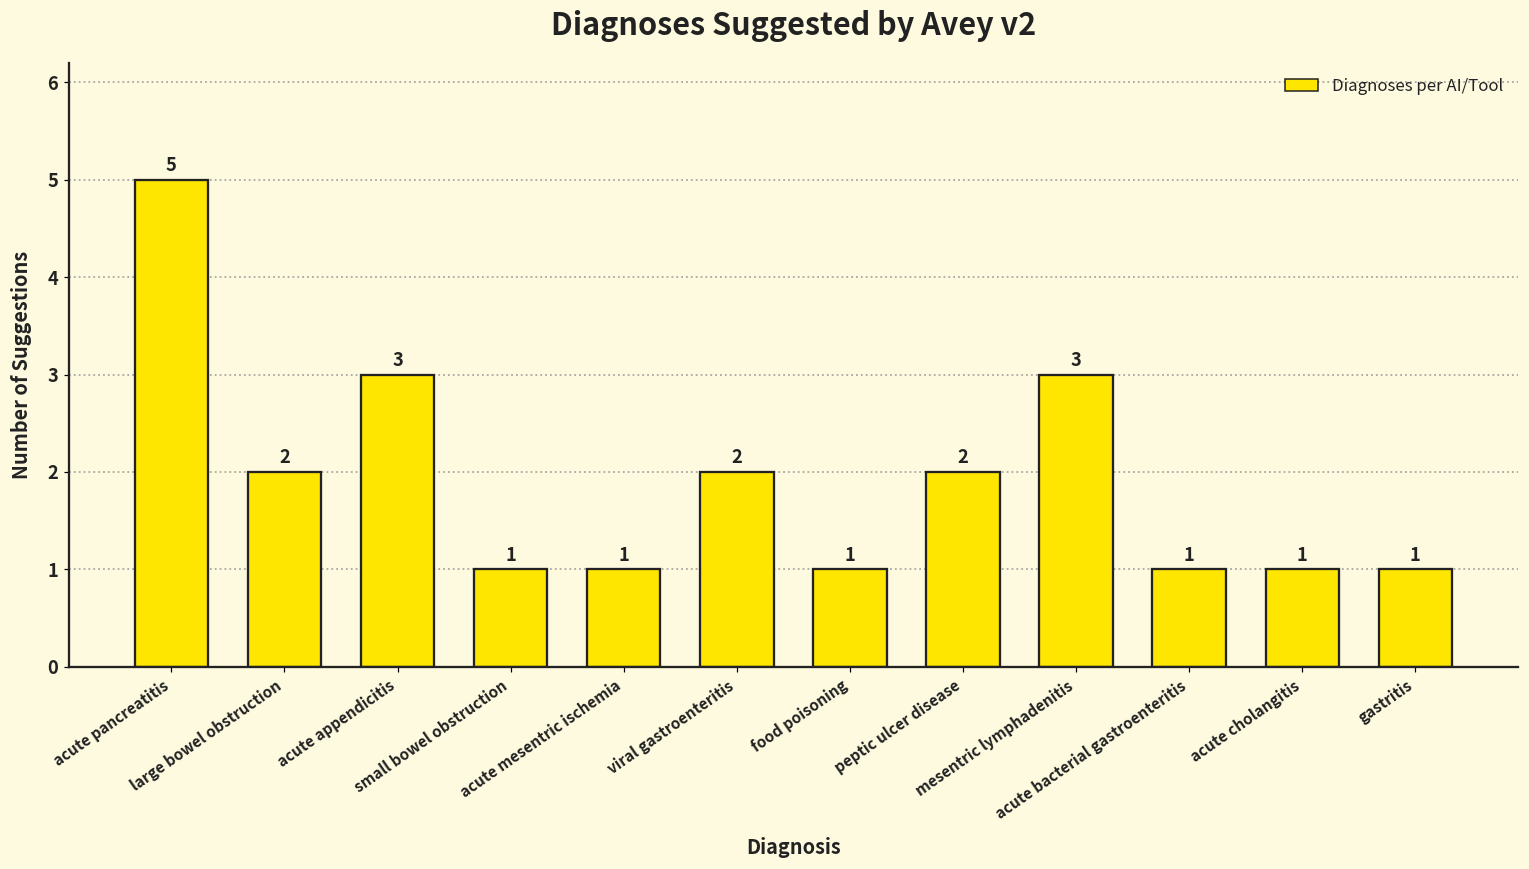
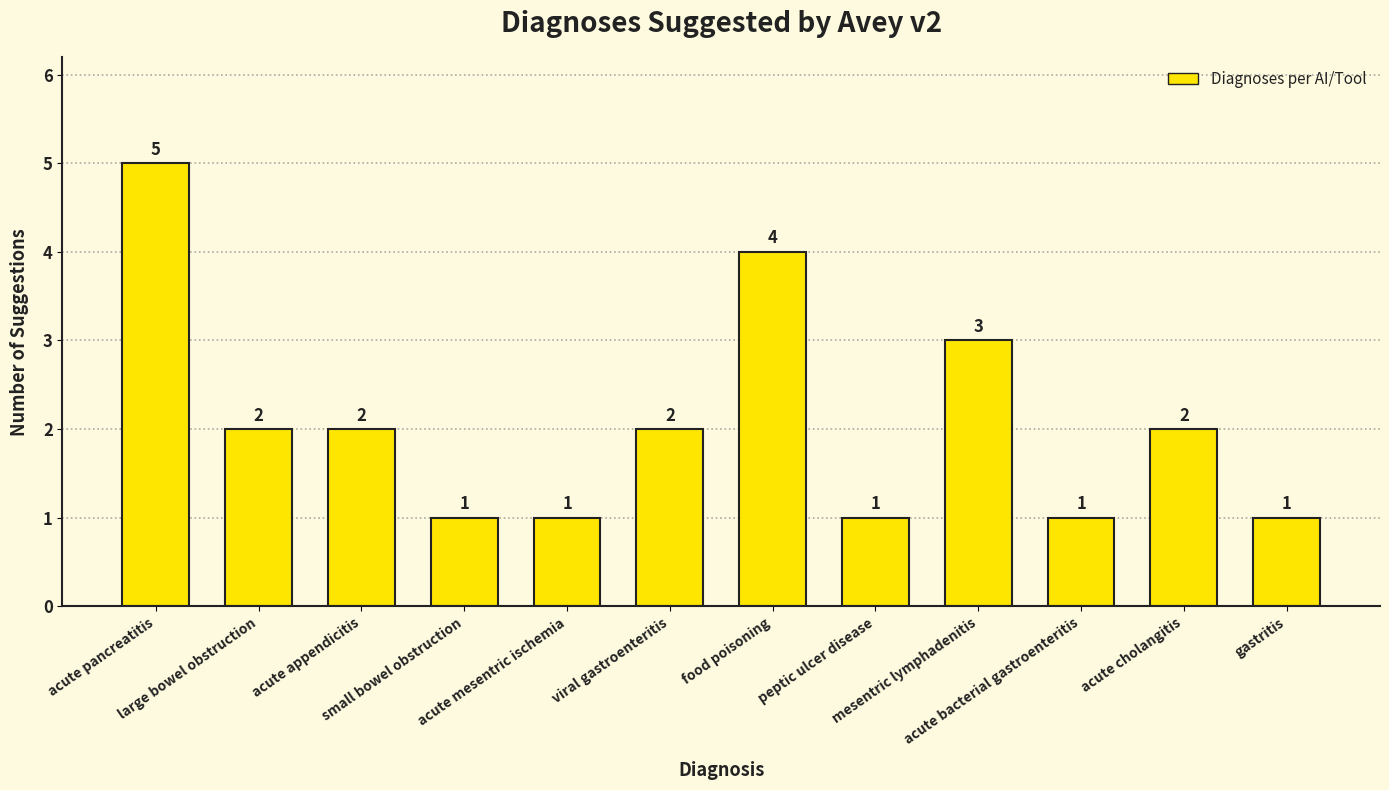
  {
    "acute pancreatitis": 5,
    "large bowel obstruction": 2,
-   "acute appendicitis": 3,
+   "acute appendicitis": 2,
    "small bowel obstruction": 1,
    "acute mesentric ischemia": 1,
    "viral gastroenteritis": 2,
-   "food poisoning": 1,
-   "peptic ulcer disease": 2,
+   "food poisoning": 4,
+   "peptic ulcer disease": 1,
    "mesentric lymphadenitis": 3,
    "acute bacterial gastroenteritis": 1,
-   "acute cholangitis": 1,
+   "acute cholangitis": 2,
    "gastritis": 1
  }
